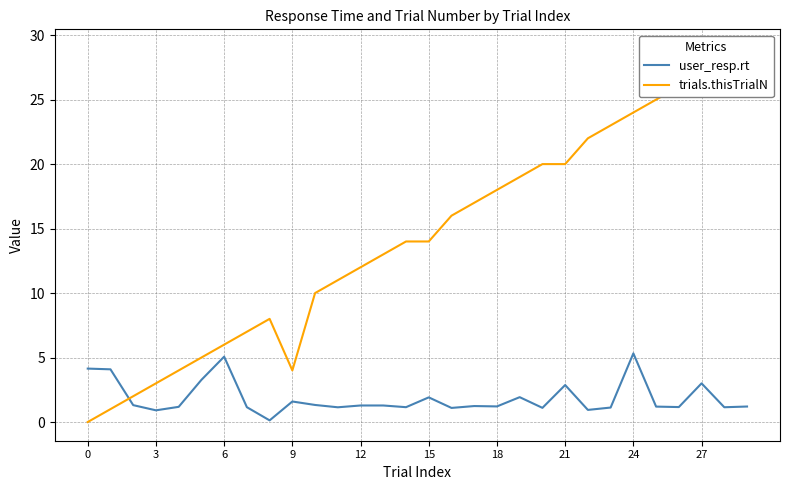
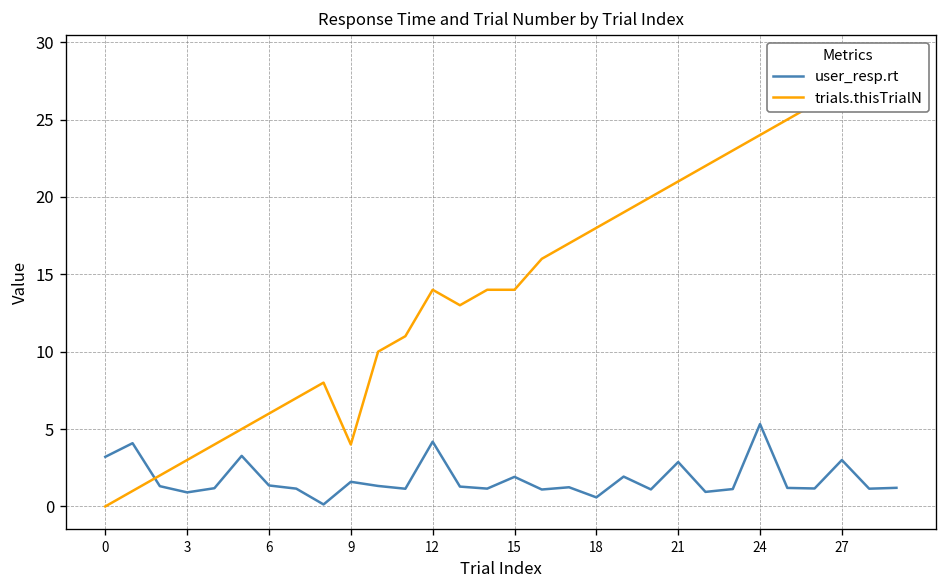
  {
    "user_resp.rt": {
-     "0": 4.1,
+     "0": 3.2,
      "3": 0.9,
-     "6": 5.1,
+     "6": 1.4,
      "9": 1.6,
-     "12": 1.3,
+     "12": 4.2,
      "15": 1.9,
-     "18": 1.2,
+     "18": 0.6,
      "21": 2.9,
      "24": 5.3,
      "27": 3.0
    },
    "trials.thisTrialN": {
      "0": 0,
      "3": 3,
      "6": 6,
      "9": 4,
-     "12": 12,
+     "12": 14,
      "15": 14,
      "18": 18,
-     "21": 20,
+     "21": 21,
      "24": 24
    }
  }
